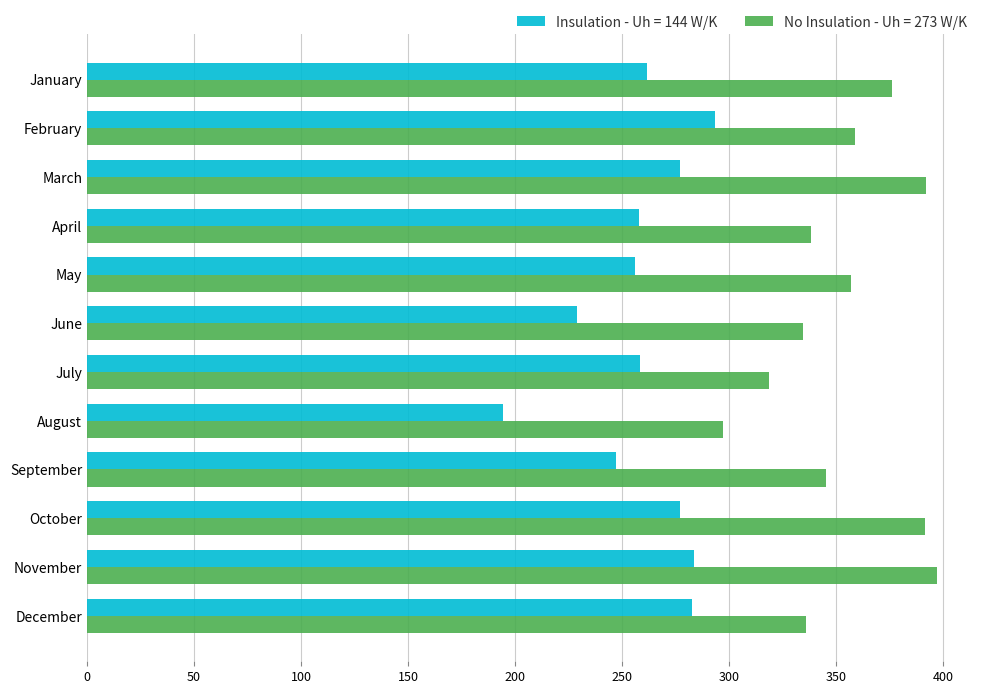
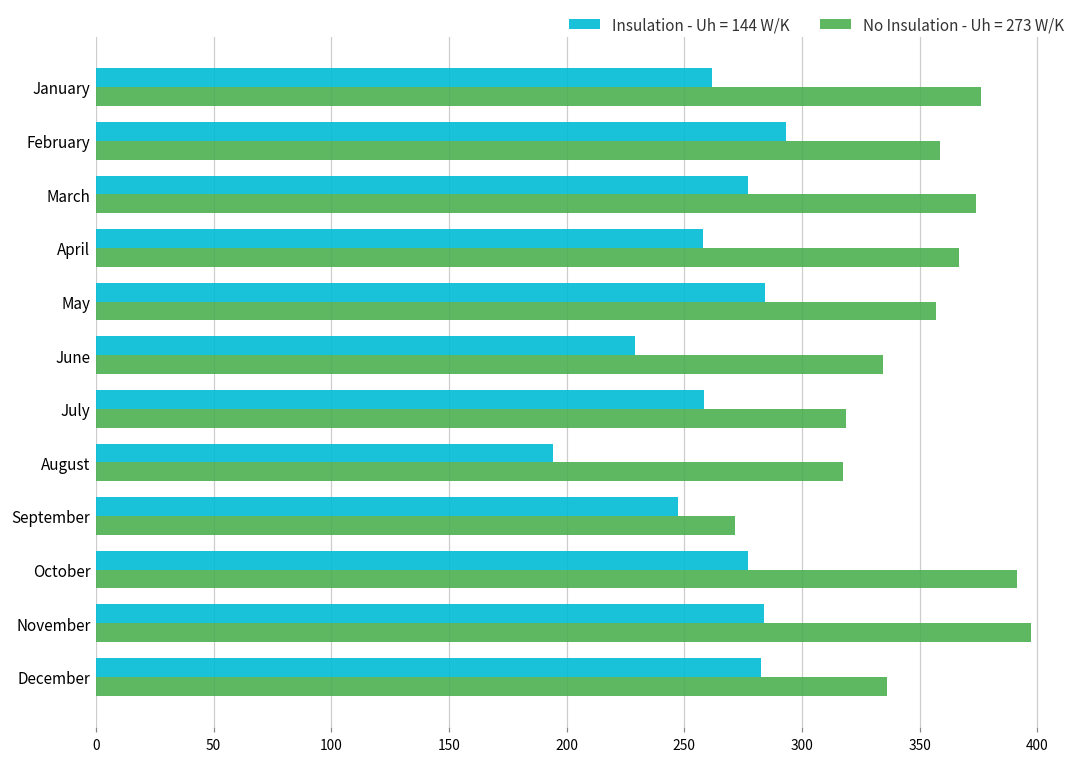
  {
    "Insulation - Uh = 144 W/K": {
      "January": 262,
      "February": 293,
      "March": 277,
      "April": 258,
-     "May": 256,
+     "May": 284,
      "June": 229,
      "July": 259,
      "August": 194,
      "September": 247,
      "October": 277,
      "November": 284,
      "December": 283
    },
    "No Insulation - Uh = 273 W/K": {
      "January": 376,
      "February": 359,
-     "March": 392,
-     "April": 338,
+     "March": 374,
+     "April": 367,
      "May": 357,
      "June": 334,
      "July": 319,
-     "August": 297,
-     "September": 345,
+     "August": 317,
+     "September": 272,
      "October": 391,
      "November": 397,
      "December": 336
    }
  }
